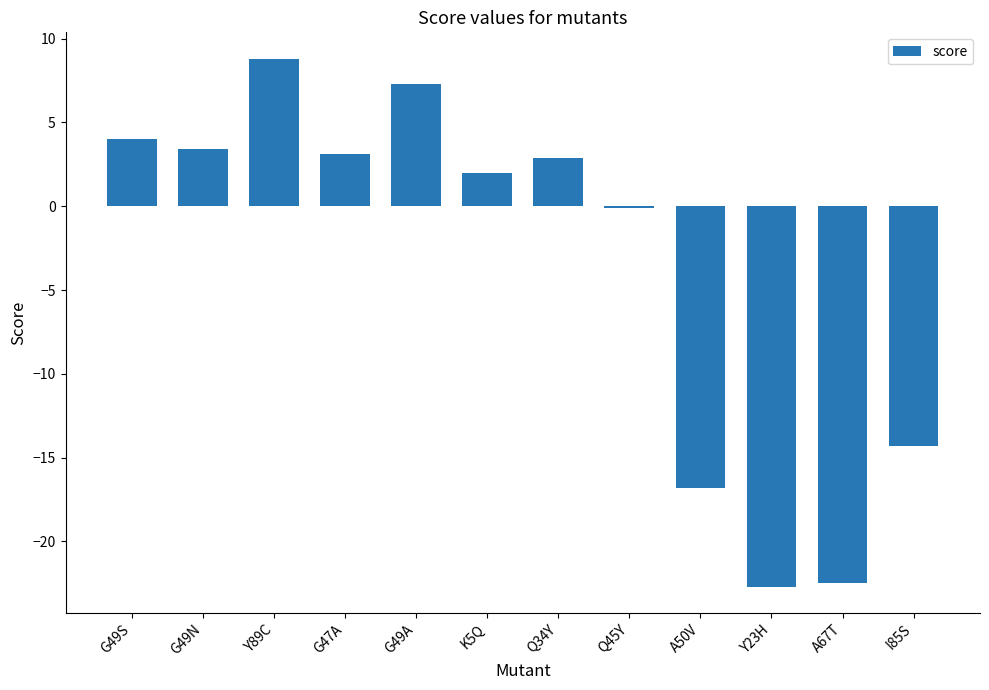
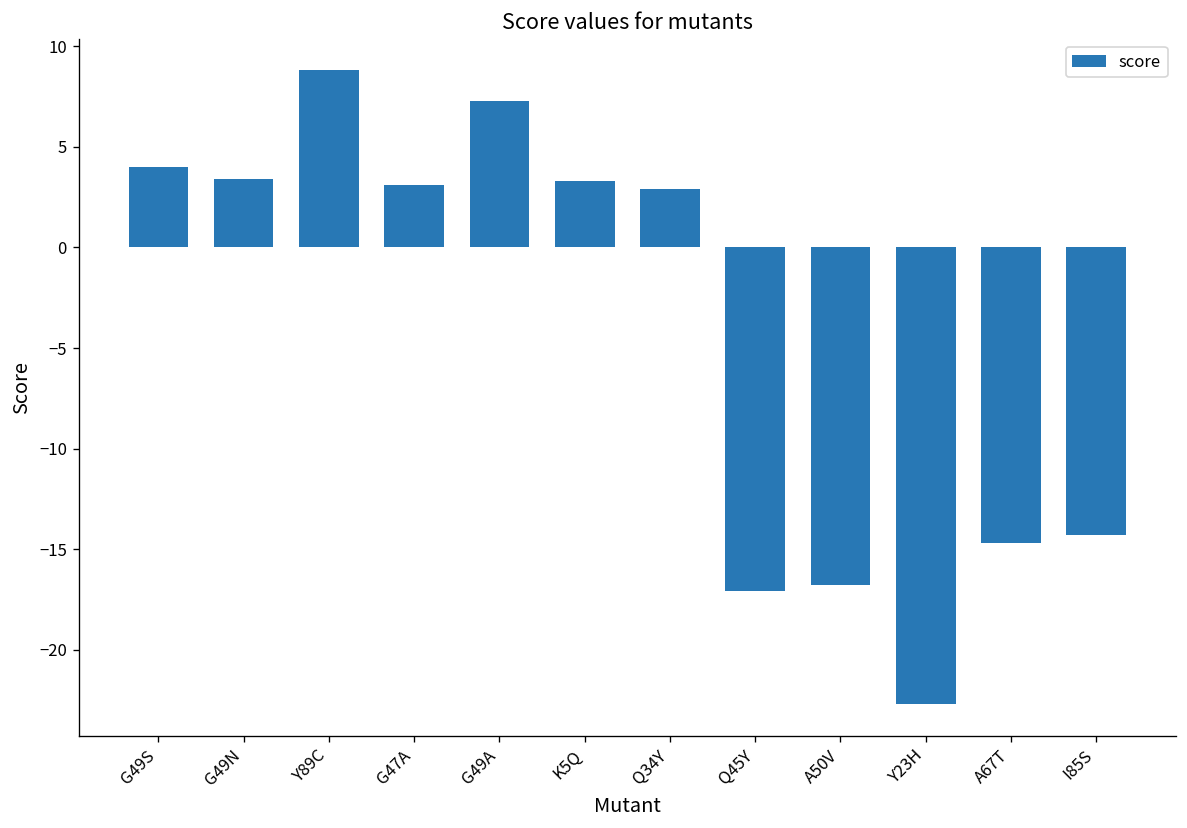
  {
    "G49S": 4.0,
    "G49N": 3.4,
    "Y89C": 8.8,
    "G47A": 3.1,
    "G49A": 7.3,
-   "K5Q": 2.0,
+   "K5Q": 3.3,
    "Q34Y": 2.9,
-   "Q45Y": -0.1,
+   "Q45Y": -17.1,
    "A50V": -16.8,
    "Y23H": -22.7,
-   "A67T": -22.5,
+   "A67T": -14.7,
    "I85S": -14.3
  }
